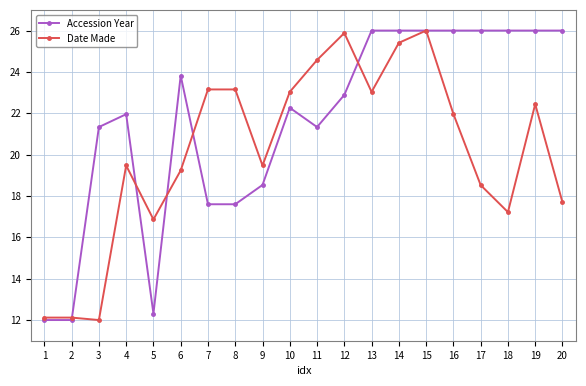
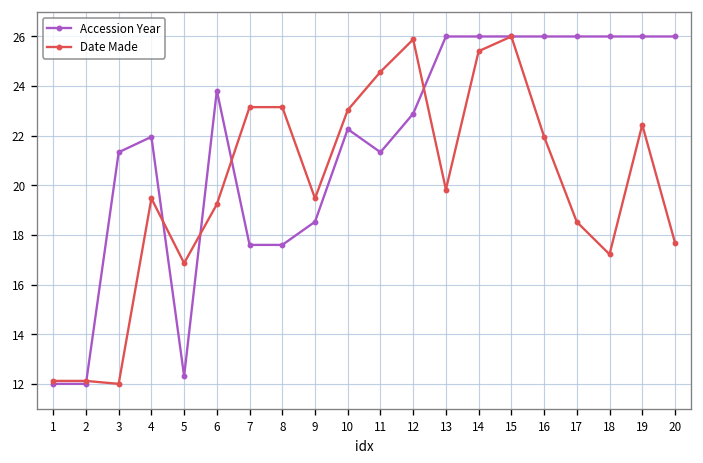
  {
    "Accession Year": {
      "3": 21.3,
      "4": 22.0,
      "5": 12.3,
      "6": 23.8,
      "7": 17.6,
      "8": 17.6,
      "9": 18.5,
      "10": 22.3,
      "11": 21.3,
      "12": 22.9,
      "13": 26.0,
      "14": 26.0,
      "16": 26.0,
      "17": 26.0,
      "18": 26.0,
      "19": 26.0,
      "20": 26.0
    },
    "Date Made": {
      "3": 12.0,
      "4": 19.5,
      "5": 16.9,
      "6": 19.2,
      "7": 23.2,
      "8": 23.2,
      "9": 19.5,
      "10": 23.0,
      "11": 24.6,
      "12": 25.9,
-     "13": 23.0,
+     "13": 19.8,
      "14": 25.4,
      "16": 22.0,
      "17": 18.5,
      "18": 17.2,
      "19": 22.4,
      "20": 17.7
    }
  }
